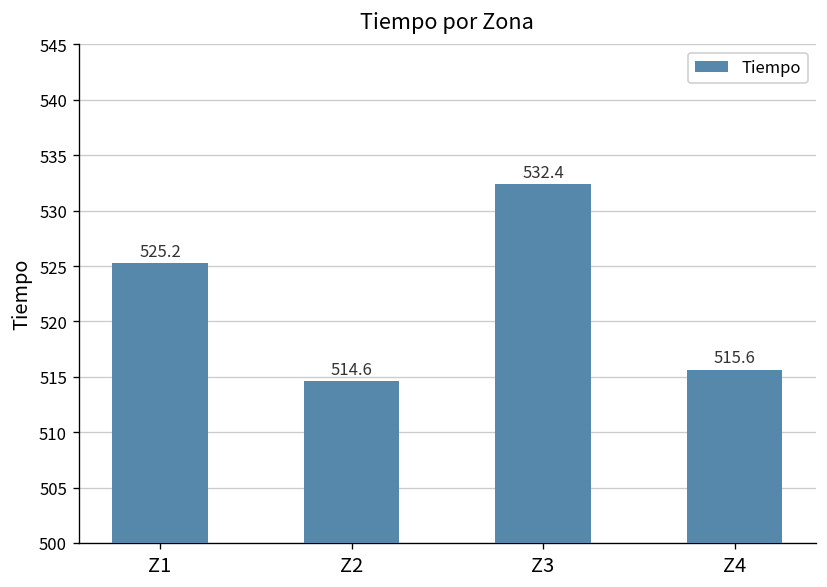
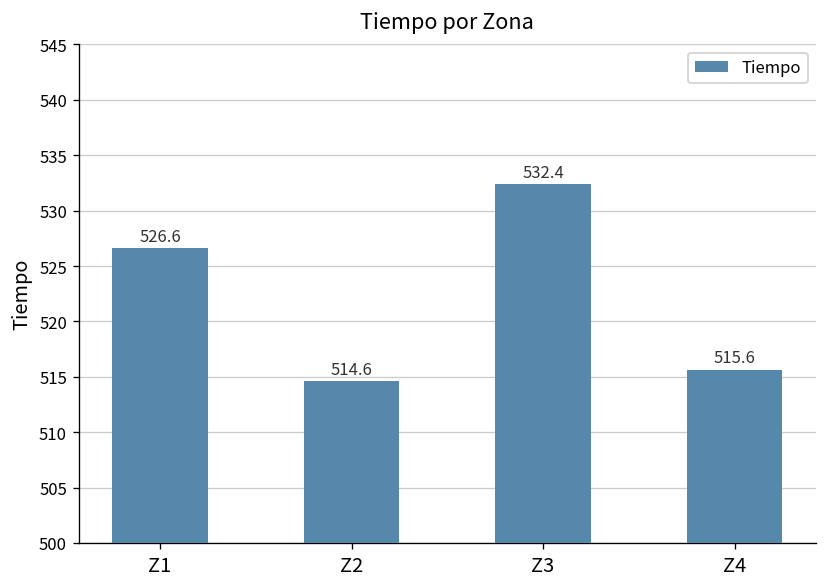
  {
-   "Z1": 525.2,
+   "Z1": 526.6,
    "Z2": 514.6,
    "Z3": 532.4,
    "Z4": 515.6
  }
